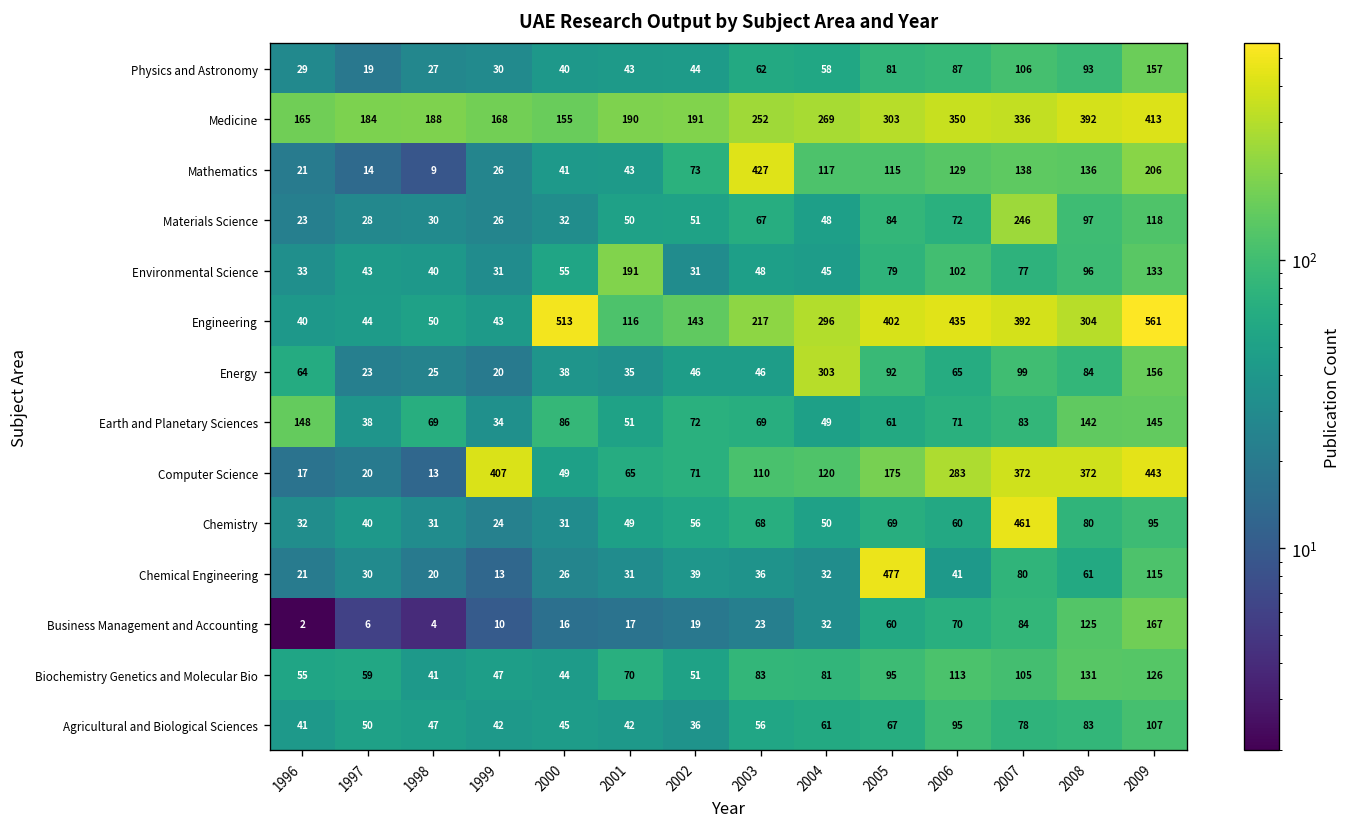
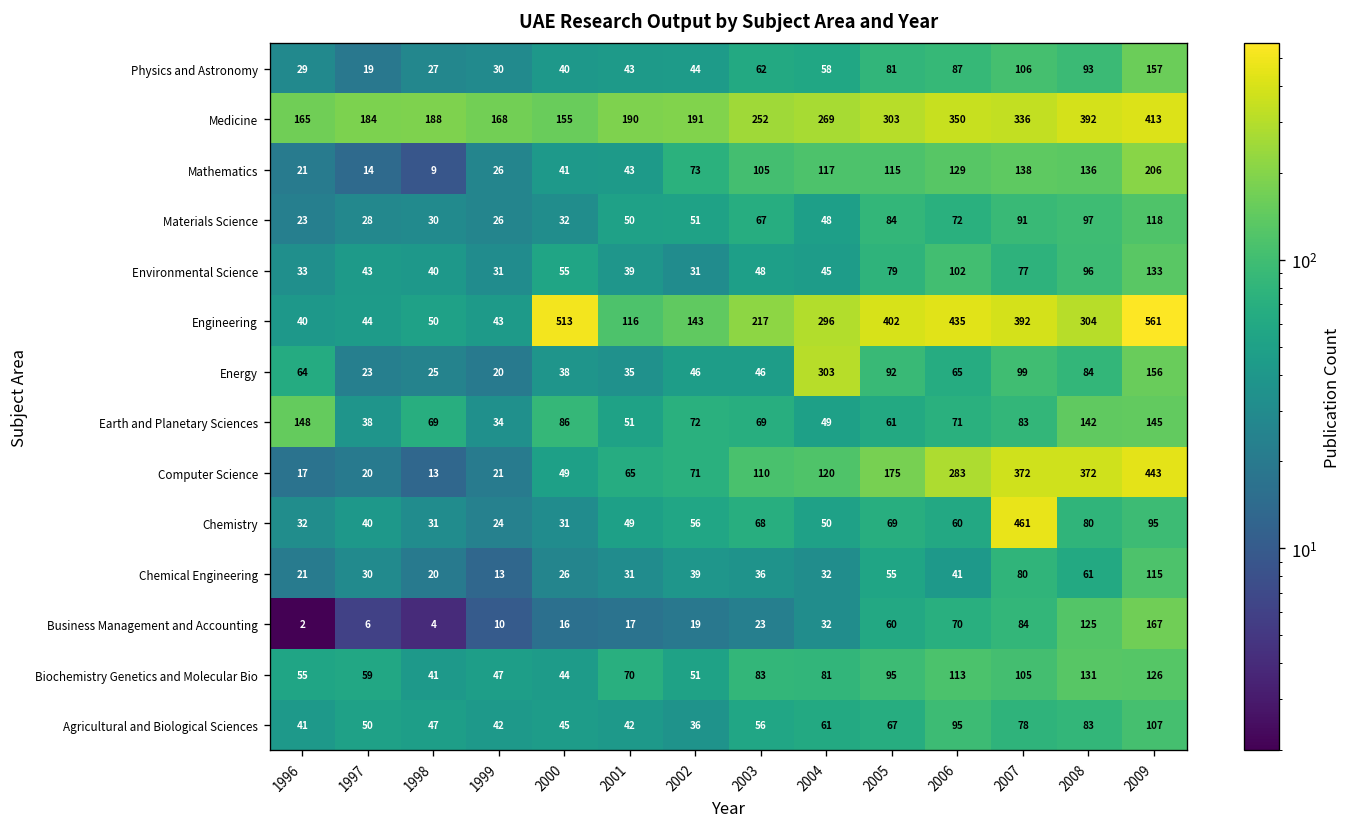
  {
    "Physics and Astronomy": {
      "1996": 29,
      "1997": 19,
      "1998": 27,
      "1999": 30,
      "2000": 40,
      "2001": 43,
      "2002": 44,
      "2003": 62,
      "2004": 58,
      "2005": 81,
      "2006": 87,
      "2007": 106,
      "2008": 93,
      "2009": 157
    },
    "Medicine": {
      "1996": 165,
      "1997": 184,
      "1998": 188,
      "1999": 168,
      "2000": 155,
      "2001": 190,
      "2002": 191,
      "2003": 252,
      "2004": 269,
      "2005": 303,
      "2006": 350,
      "2007": 336,
      "2008": 392,
      "2009": 413
    },
    "Mathematics": {
      "1996": 21,
      "1997": 14,
      "1998": 9,
      "1999": 26,
      "2000": 41,
      "2001": 43,
      "2002": 73,
-     "2003": 427,
+     "2003": 105,
      "2004": 117,
      "2005": 115,
      "2006": 129,
      "2007": 138,
      "2008": 136,
      "2009": 206
    },
    "Materials Science": {
      "1996": 23,
      "1997": 28,
      "1998": 30,
      "1999": 26,
      "2000": 32,
      "2001": 50,
      "2002": 51,
      "2003": 67,
      "2004": 48,
      "2005": 84,
      "2006": 72,
-     "2007": 246,
+     "2007": 91,
      "2008": 97,
      "2009": 118
    },
    "Environmental Science": {
      "1996": 33,
      "1997": 43,
      "1998": 40,
      "1999": 31,
      "2000": 55,
-     "2001": 191,
+     "2001": 39,
      "2002": 31,
      "2003": 48,
      "2004": 45,
      "2005": 79,
      "2006": 102,
      "2007": 77,
      "2008": 96,
      "2009": 133
    },
    "Engineering": {
      "1996": 40,
      "1997": 44,
      "1998": 50,
      "1999": 43,
      "2000": 513,
      "2001": 116,
      "2002": 143,
      "2003": 217,
      "2004": 296,
      "2005": 402,
      "2006": 435,
      "2007": 392,
      "2008": 304,
      "2009": 561
    },
    "Energy": {
      "1996": 64,
      "1997": 23,
      "1998": 25,
      "1999": 20,
      "2000": 38,
      "2001": 35,
      "2002": 46,
      "2003": 46,
      "2004": 303,
      "2005": 92,
      "2006": 65,
      "2007": 99,
      "2008": 84,
      "2009": 156
    },
    "Earth and Planetary Sciences": {
      "1996": 148,
      "1997": 38,
      "1998": 69,
      "1999": 34,
      "2000": 86,
      "2001": 51,
      "2002": 72,
      "2003": 69,
      "2004": 49,
      "2005": 61,
      "2006": 71,
      "2007": 83,
      "2008": 142,
      "2009": 145
    },
    "Computer Science": {
      "1996": 17,
      "1997": 20,
      "1998": 13,
-     "1999": 407,
+     "1999": 21,
      "2000": 49,
      "2001": 65,
      "2002": 71,
      "2003": 110,
      "2004": 120,
      "2005": 175,
      "2006": 283,
      "2007": 372,
      "2008": 372,
      "2009": 443
    },
    "Chemistry": {
      "1996": 32,
      "1997": 40,
      "1998": 31,
      "1999": 24,
      "2000": 31,
      "2001": 49,
      "2002": 56,
      "2003": 68,
      "2004": 50,
      "2005": 69,
      "2006": 60,
      "2007": 461,
      "2008": 80,
      "2009": 95
    },
    "Chemical Engineering": {
      "1996": 21,
      "1997": 30,
      "1998": 20,
      "1999": 13,
      "2000": 26,
      "2001": 31,
      "2002": 39,
      "2003": 36,
      "2004": 32,
-     "2005": 477,
+     "2005": 55,
      "2006": 41,
      "2007": 80,
      "2008": 61,
      "2009": 115
    },
    "Business Management and Accounting": {
      "1996": 2,
      "1997": 6,
      "1998": 4,
      "1999": 10,
      "2000": 16,
      "2001": 17,
      "2002": 19,
      "2003": 23,
      "2004": 32,
      "2005": 60,
      "2006": 70,
      "2007": 84,
      "2008": 125,
      "2009": 167
    },
    "Biochemistry Genetics and Molecular Bio": {
      "1996": 55,
      "1997": 59,
      "1998": 41,
      "1999": 47,
      "2000": 44,
      "2001": 70,
      "2002": 51,
      "2003": 83,
      "2004": 81,
      "2005": 95,
      "2006": 113,
      "2007": 105,
      "2008": 131,
      "2009": 126
    },
    "Agricultural and Biological Sciences": {
      "1996": 41,
      "1997": 50,
      "1998": 47,
      "1999": 42,
      "2000": 45,
      "2001": 42,
      "2002": 36,
      "2003": 56,
      "2004": 61,
      "2005": 67,
      "2006": 95,
      "2007": 78,
      "2008": 83,
      "2009": 107
    }
  }
